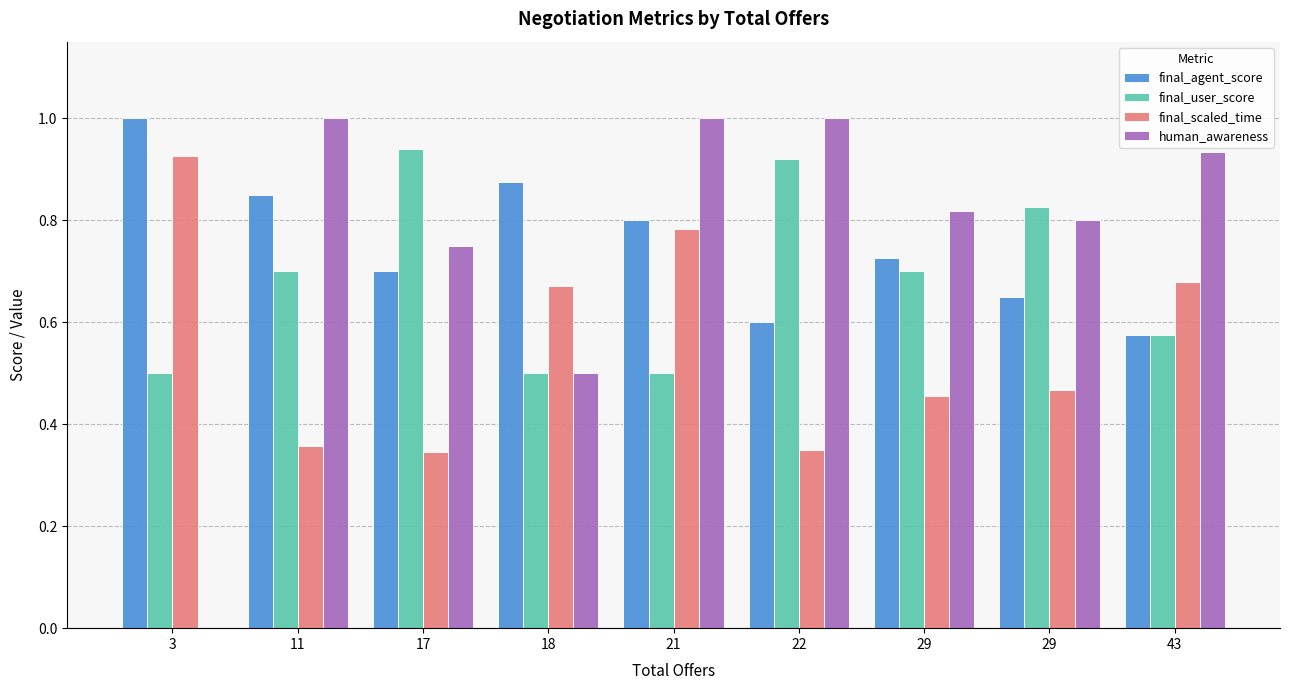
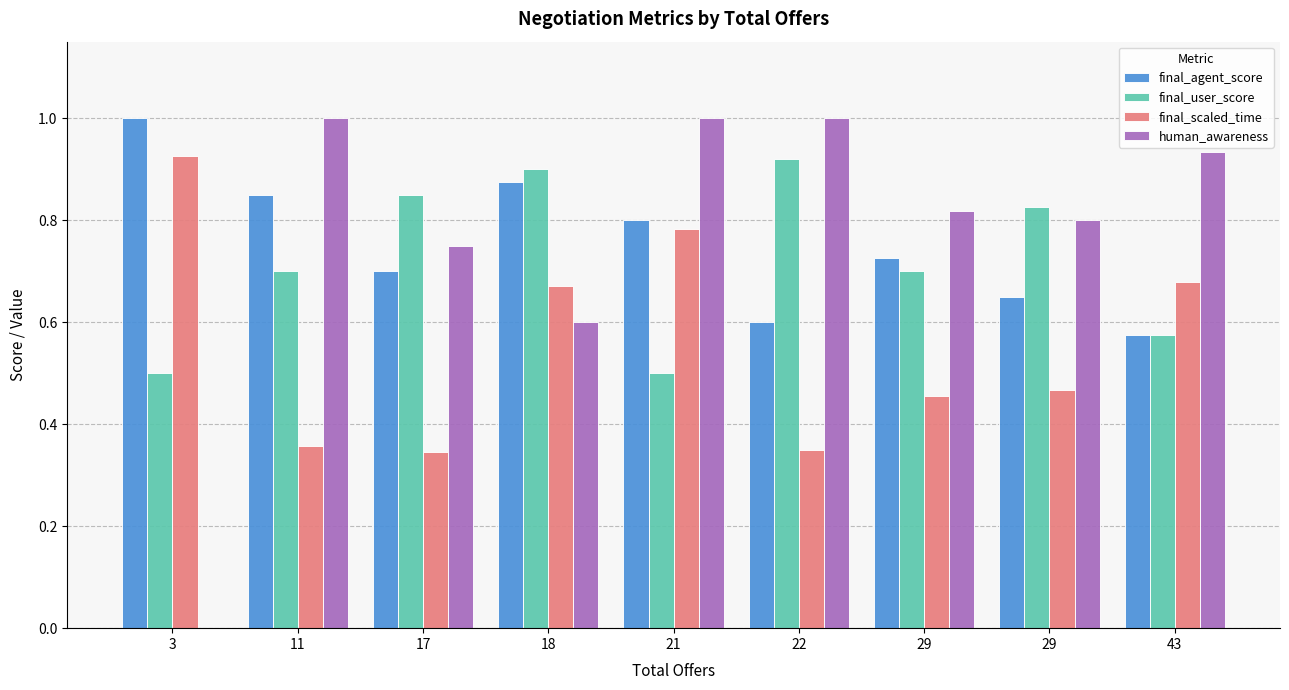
  {
    "final_agent_score": {
      "3": 1.00,
      "11": 0.85,
      "17": 0.70,
      "18": 0.88,
      "21": 0.80,
      "22": 0.60,
      "43": 0.58
    },
    "final_user_score": {
      "3": 0.50,
      "11": 0.70,
-     "17": 0.94,
-     "18": 0.5,
+     "17": 0.85,
+     "18": 0.9,
      "21": 0.50,
      "22": 0.92,
      "43": 0.58
    },
    "final_scaled_time": {
      "3": 0.93,
      "11": 0.36,
      "17": 0.35,
      "18": 0.67,
      "21": 0.78,
      "22": 0.35,
      "43": 0.68
    },
    "human_awareness": {
      "3": 0.0,
      "11": 1.0,
      "17": 0.75,
-     "18": 0.5,
+     "18": 0.6,
      "21": 1.0,
      "22": 1.0,
      "43": 0.93
    }
  }
